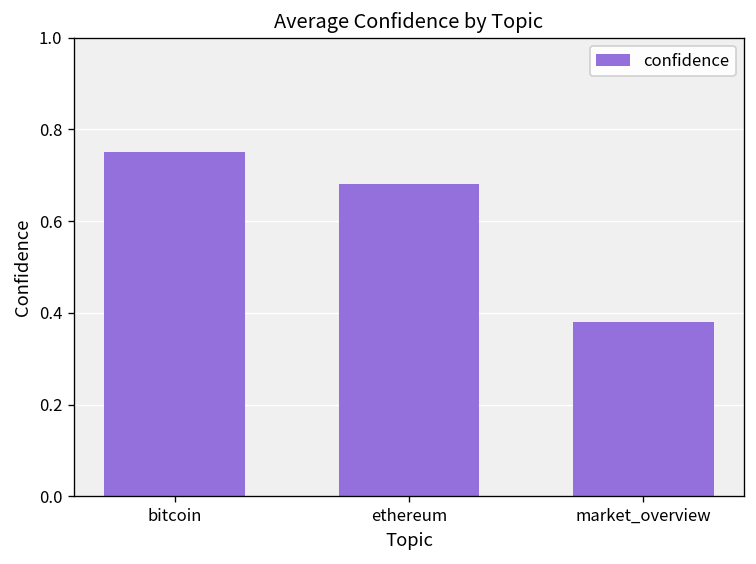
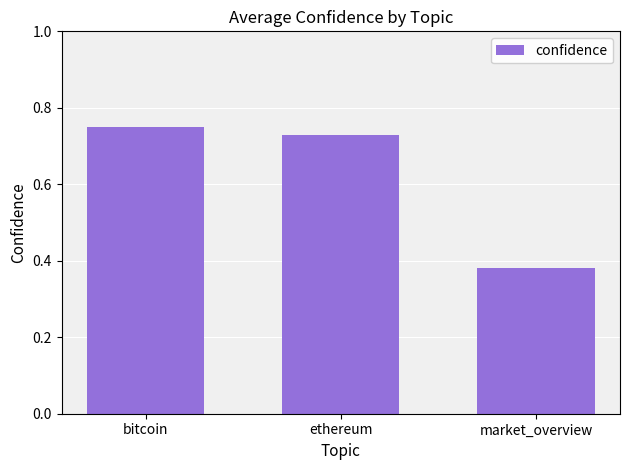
  {
    "bitcoin": 0.75,
-   "ethereum": 0.68,
+   "ethereum": 0.73,
    "market_overview": 0.38
  }
